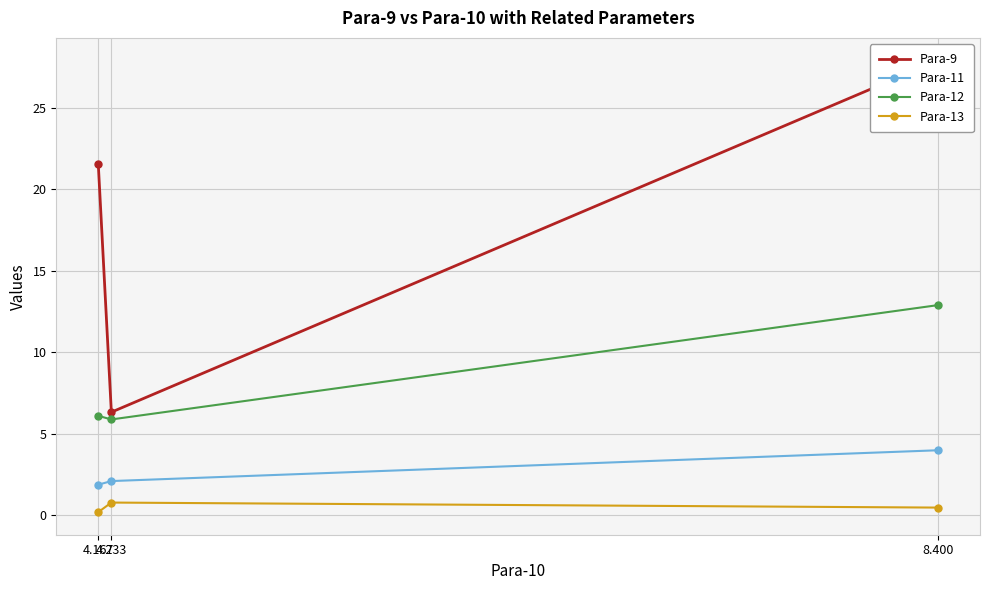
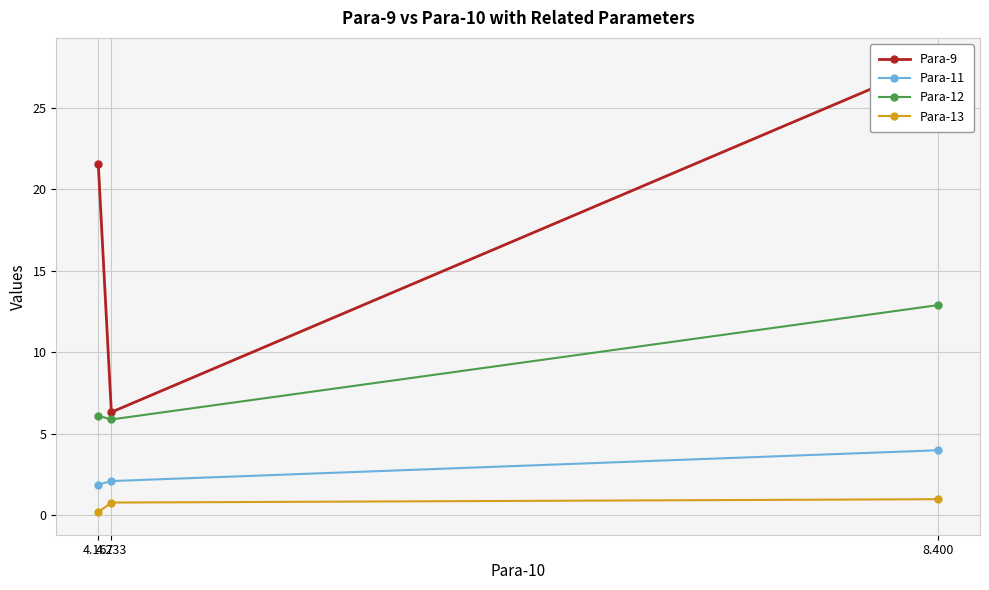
  {
    "Para-11": {
      "8.400": 4.0
    },
    "Para-12": {
      "8.400": 12.9
    },
    "Para-13": {
-     "8.400": 0.5
+     "8.400": 1.0
    }
  }
